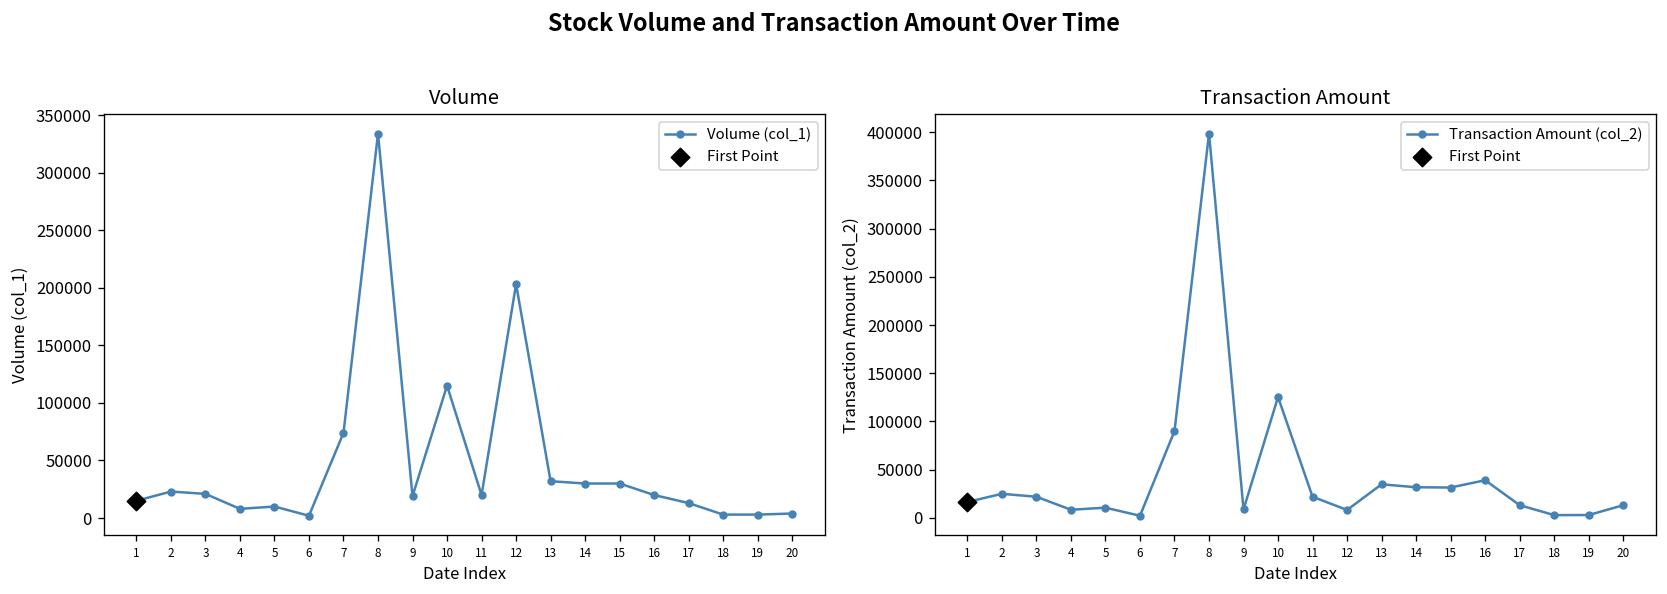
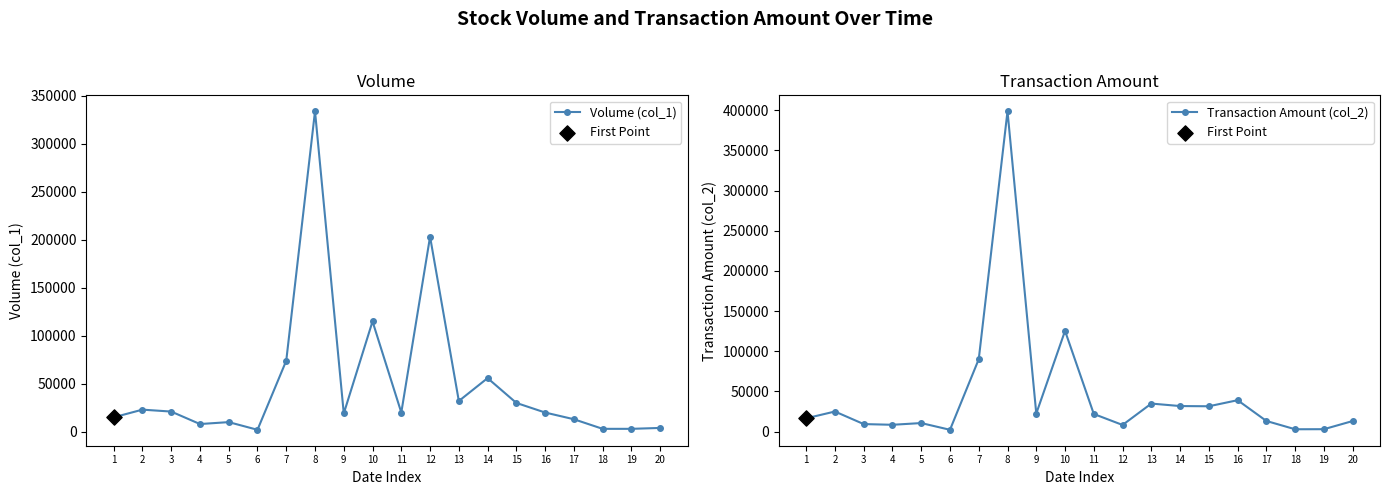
  {
    "Volume": {
      "Volume (col_1)": {
        "2": 20000,
        "3": 20000,
        "4": 10000,
        "5": 10000,
        "6": 0,
        "7": 70000,
        "8": 330000,
        "9": 20000,
        "10": 120000,
        "11": 20000,
        "12": 200000,
        "13": 30000,
-       "14": 30000,
+       "14": 60000,
        "15": 30000,
        "16": 20000,
        "17": 10000,
        "18": 0,
        "19": 0,
        "20": 0
      }
    },
    "Transaction Amount": {
      "Transaction Amount (col_2)": {
        "2": 20000,
-       "3": 20000,
+       "3": 10000,
        "4": 10000,
        "5": 10000,
        "6": 0,
        "7": 90000,
        "8": 400000,
-       "9": 10000,
+       "9": 20000,
        "10": 130000,
        "11": 20000,
        "12": 10000,
        "13": 30000,
        "14": 30000,
        "15": 30000,
        "16": 40000,
        "17": 10000,
        "18": 0,
        "19": 0,
        "20": 10000
      }
    }
  }
